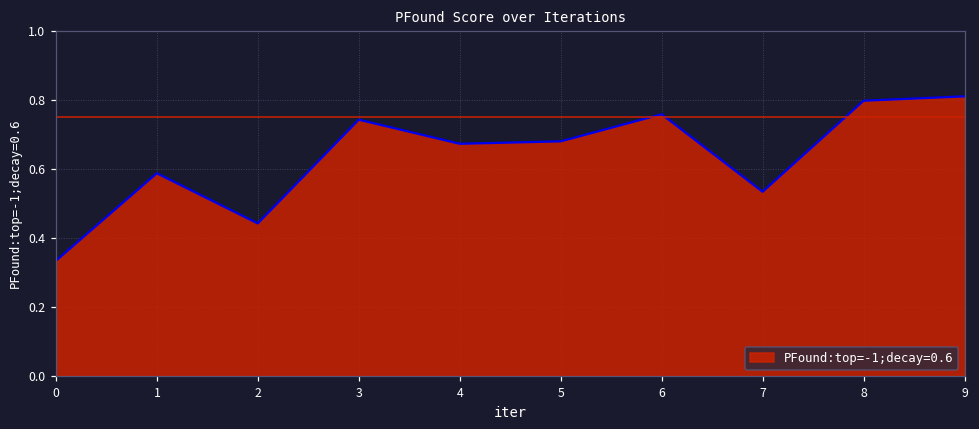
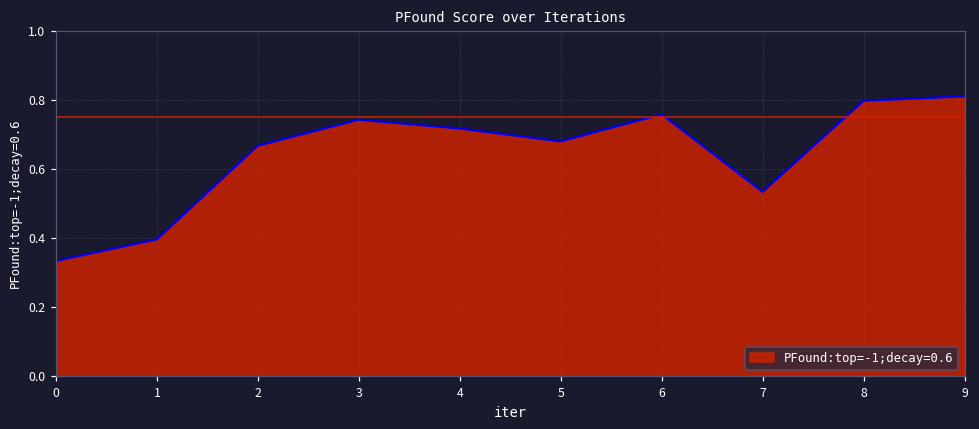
  {
    "0": 0.33,
-   "1": 0.59,
-   "2": 0.44,
+   "1": 0.40,
+   "2": 0.67,
    "3": 0.74,
-   "4": 0.67,
+   "4": 0.72,
    "5": 0.68,
    "6": 0.76,
    "7": 0.53,
    "8": 0.80,
    "9": 0.81
  }
